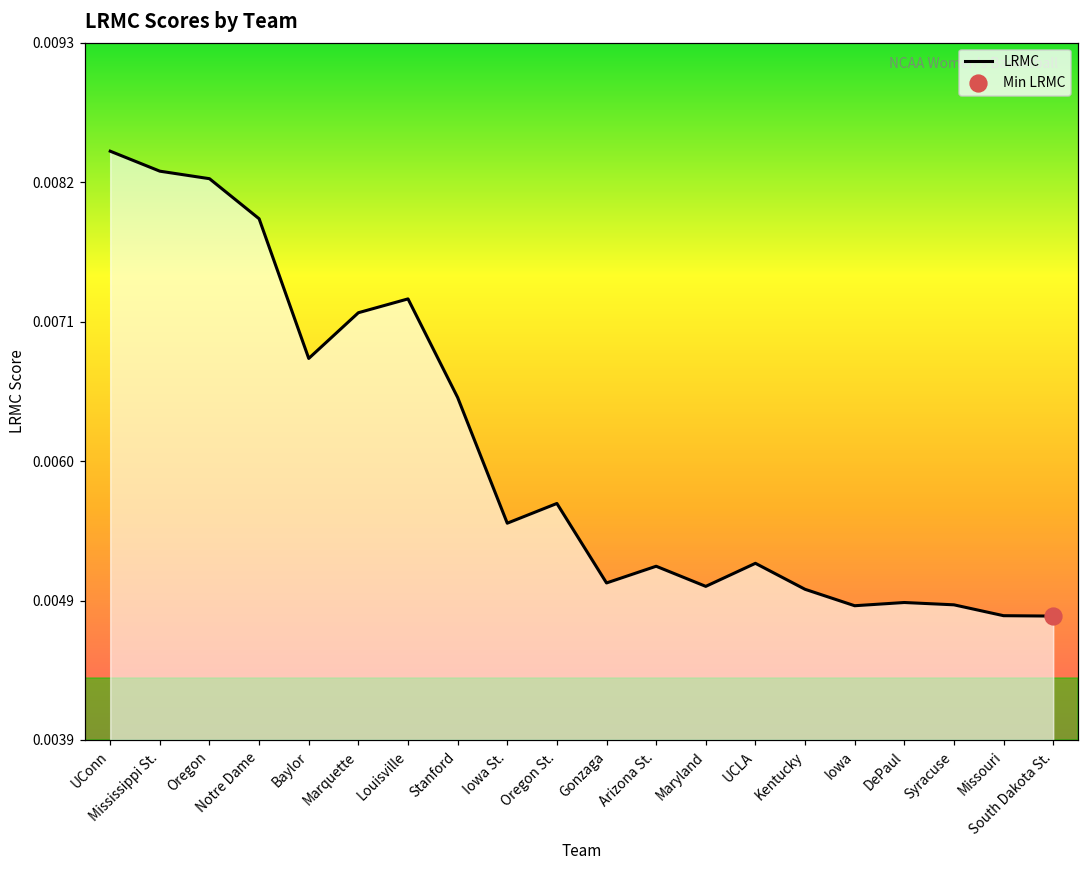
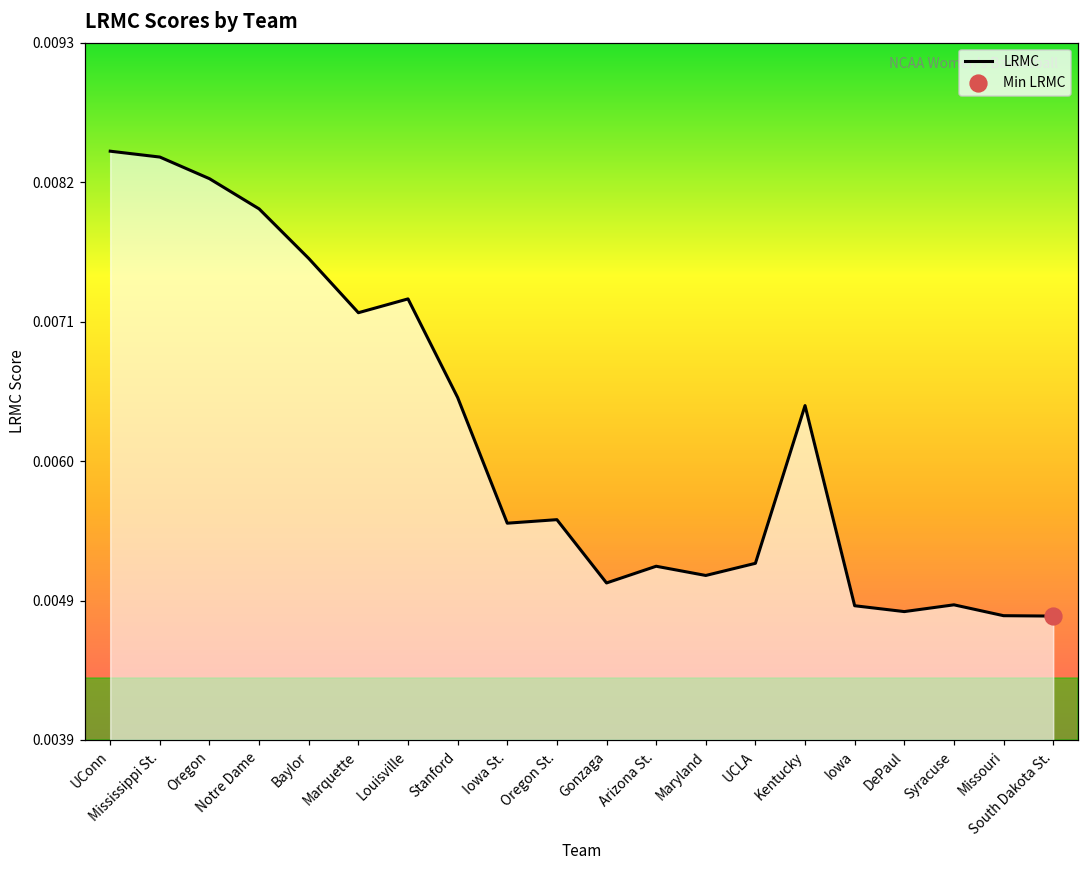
  {
    "LRMC": {
      "UConn": 0.00843,
-     "Mississippi St.": 0.00827,
+     "Mississippi St.": 0.00838,
      "Oregon": 0.00822,
-     "Notre Dame": 0.00790,
-     "Baylor": 0.00682,
+     "Notre Dame": 0.00798,
+     "Baylor": 0.00760,
      "Marquette": 0.00717,
      "Louisville": 0.00728,
      "Stanford": 0.00651,
      "Iowa St.": 0.00554,
-     "Oregon St.": 0.00569,
+     "Oregon St.": 0.00556,
      "Gonzaga": 0.00507,
      "Arizona St.": 0.00520,
-     "Maryland": 0.00505,
+     "Maryland": 0.00513,
      "UCLA": 0.00523,
-     "Kentucky": 0.00502,
+     "Kentucky": 0.00645,
      "Iowa": 0.00490,
-     "DePaul": 0.00492,
+     "DePaul": 0.00485,
      "Syracuse": 0.00490,
      "Missouri": 0.00482
    }
  }
